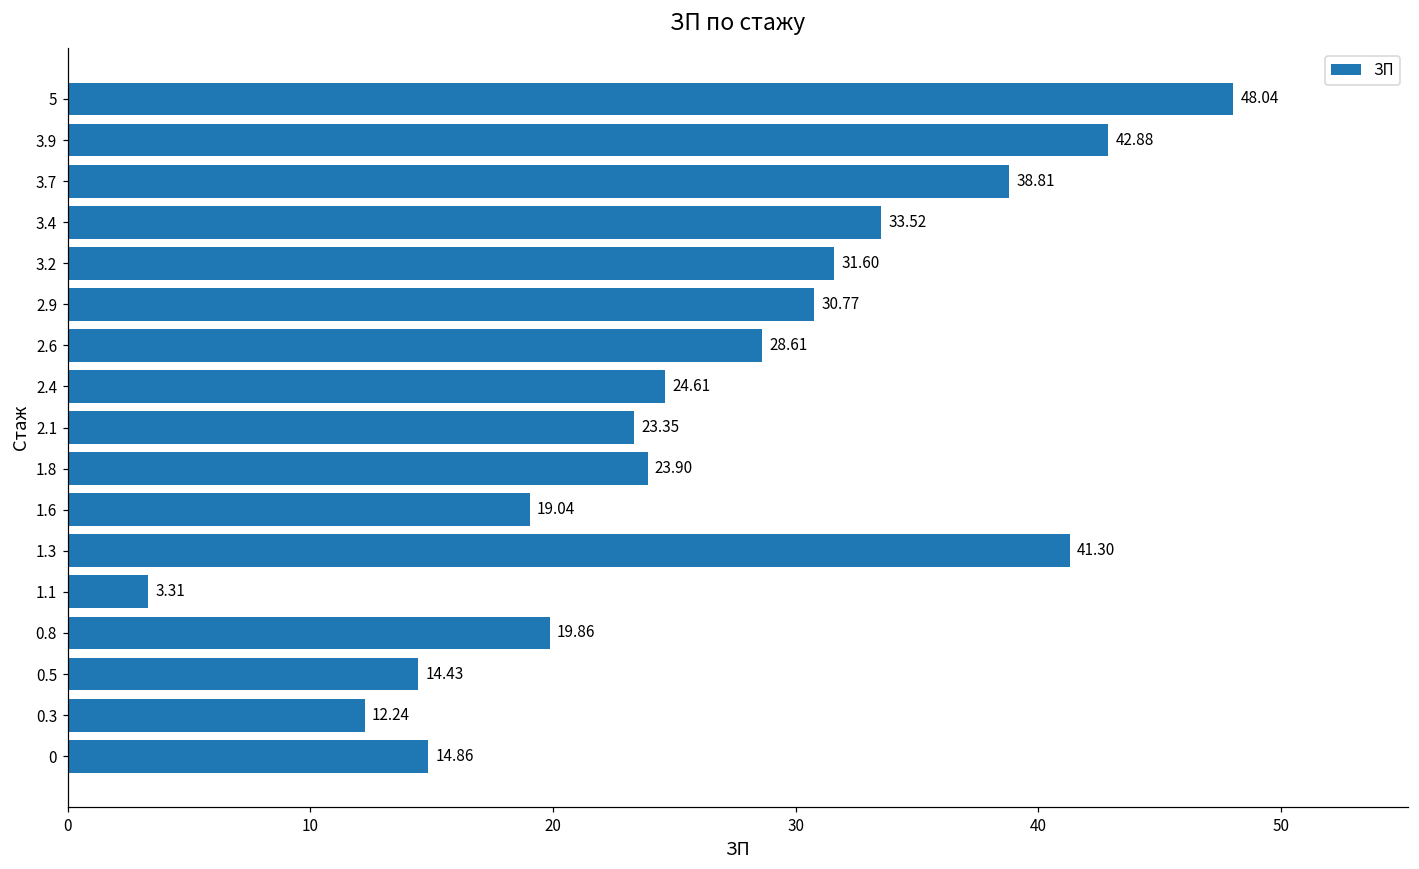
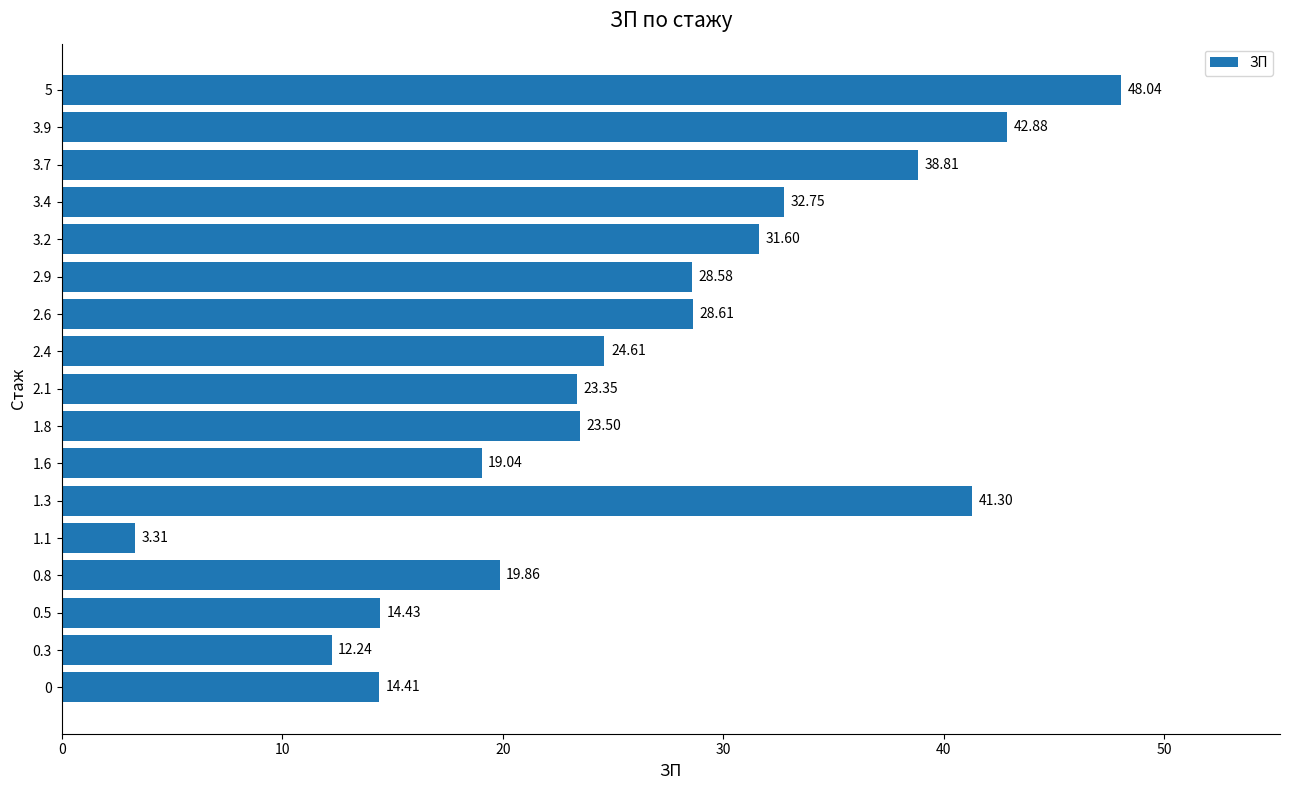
  {
    "5": 48.04,
    "3.9": 42.88,
    "3.7": 38.81,
-   "3.4": 33.52,
+   "3.4": 32.75,
    "3.2": 31.60,
-   "2.9": 30.77,
+   "2.9": 28.58,
    "2.6": 28.61,
    "2.4": 24.61,
    "2.1": 23.35,
-   "1.8": 23.90,
+   "1.8": 23.50,
    "1.6": 19.04,
    "1.3": 41.30,
    "1.1": 3.31,
    "0.8": 19.86,
    "0.5": 14.43,
    "0.3": 12.24,
-   "0": 14.86
+   "0": 14.41
  }
